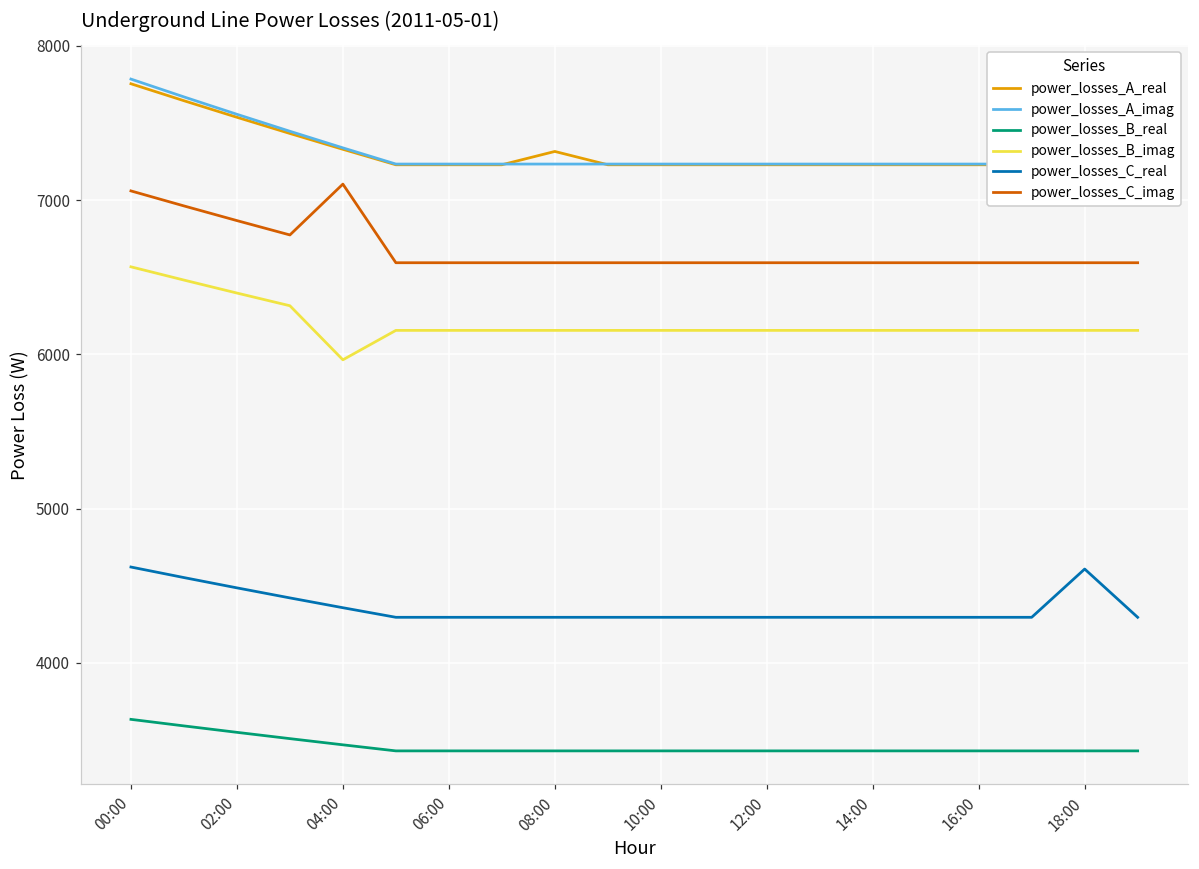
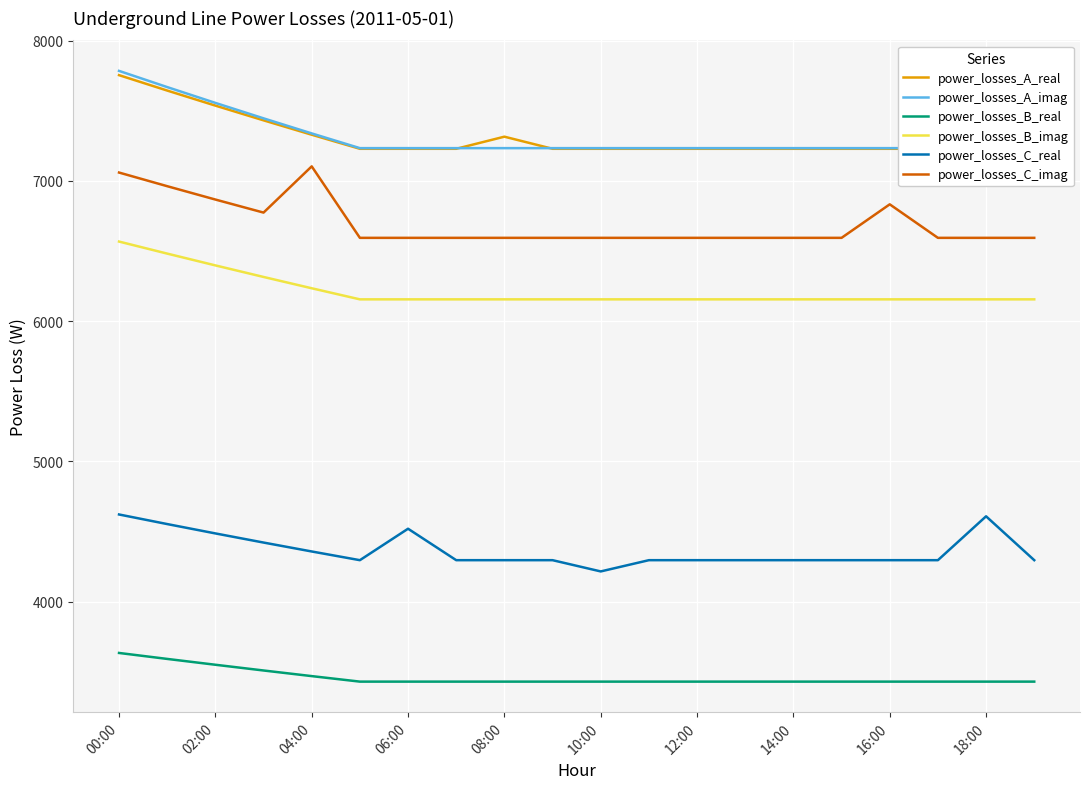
  {
    "power_losses_A_real": {
      "00:00": 7750,
      "02:00": 7540,
      "08:00": 7320
    },
    "power_losses_A_imag": {
      "00:00": 7780,
      "02:00": 7560,
      "08:00": 7230
    },
    "power_losses_B_real": {
      "00:00": 3630,
      "02:00": 3550,
      "04:00": 3470,
      "06:00": 3430,
      "08:00": 3430,
      "10:00": 3430,
      "12:00": 3430,
      "14:00": 3430,
      "16:00": 3430,
      "18:00": 3430
    },
    "power_losses_B_imag": {
      "00:00": 6570,
      "02:00": 6400,
-     "04:00": 5960,
+     "04:00": 6230,
      "06:00": 6160,
      "08:00": 6160,
      "10:00": 6160,
      "12:00": 6160,
      "14:00": 6160,
      "16:00": 6160,
      "18:00": 6160
    },
    "power_losses_C_real": {
      "00:00": 4620,
      "02:00": 4490,
      "04:00": 4360,
-     "06:00": 4300,
+     "06:00": 4520,
      "08:00": 4300,
-     "10:00": 4300,
+     "10:00": 4220,
      "12:00": 4300,
      "14:00": 4300,
      "16:00": 4300,
      "18:00": 4610
    },
    "power_losses_C_imag": {
      "00:00": 7060,
      "02:00": 6870,
      "04:00": 7100,
      "06:00": 6590,
      "08:00": 6590,
      "10:00": 6590,
      "12:00": 6590,
      "14:00": 6590,
-     "16:00": 6590,
+     "16:00": 6830,
      "18:00": 6590
    }
  }
